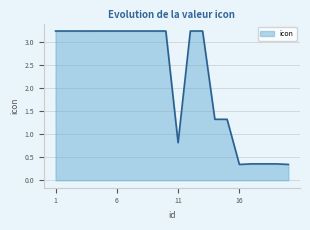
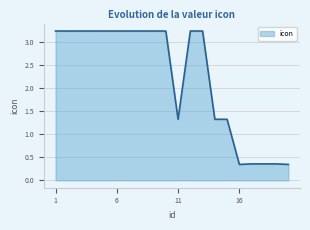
  {
    "1": 3.2,
    "6": 3.2,
-   "11": 0.8,
+   "11": 1.3,
    "16": 0.3
  }
